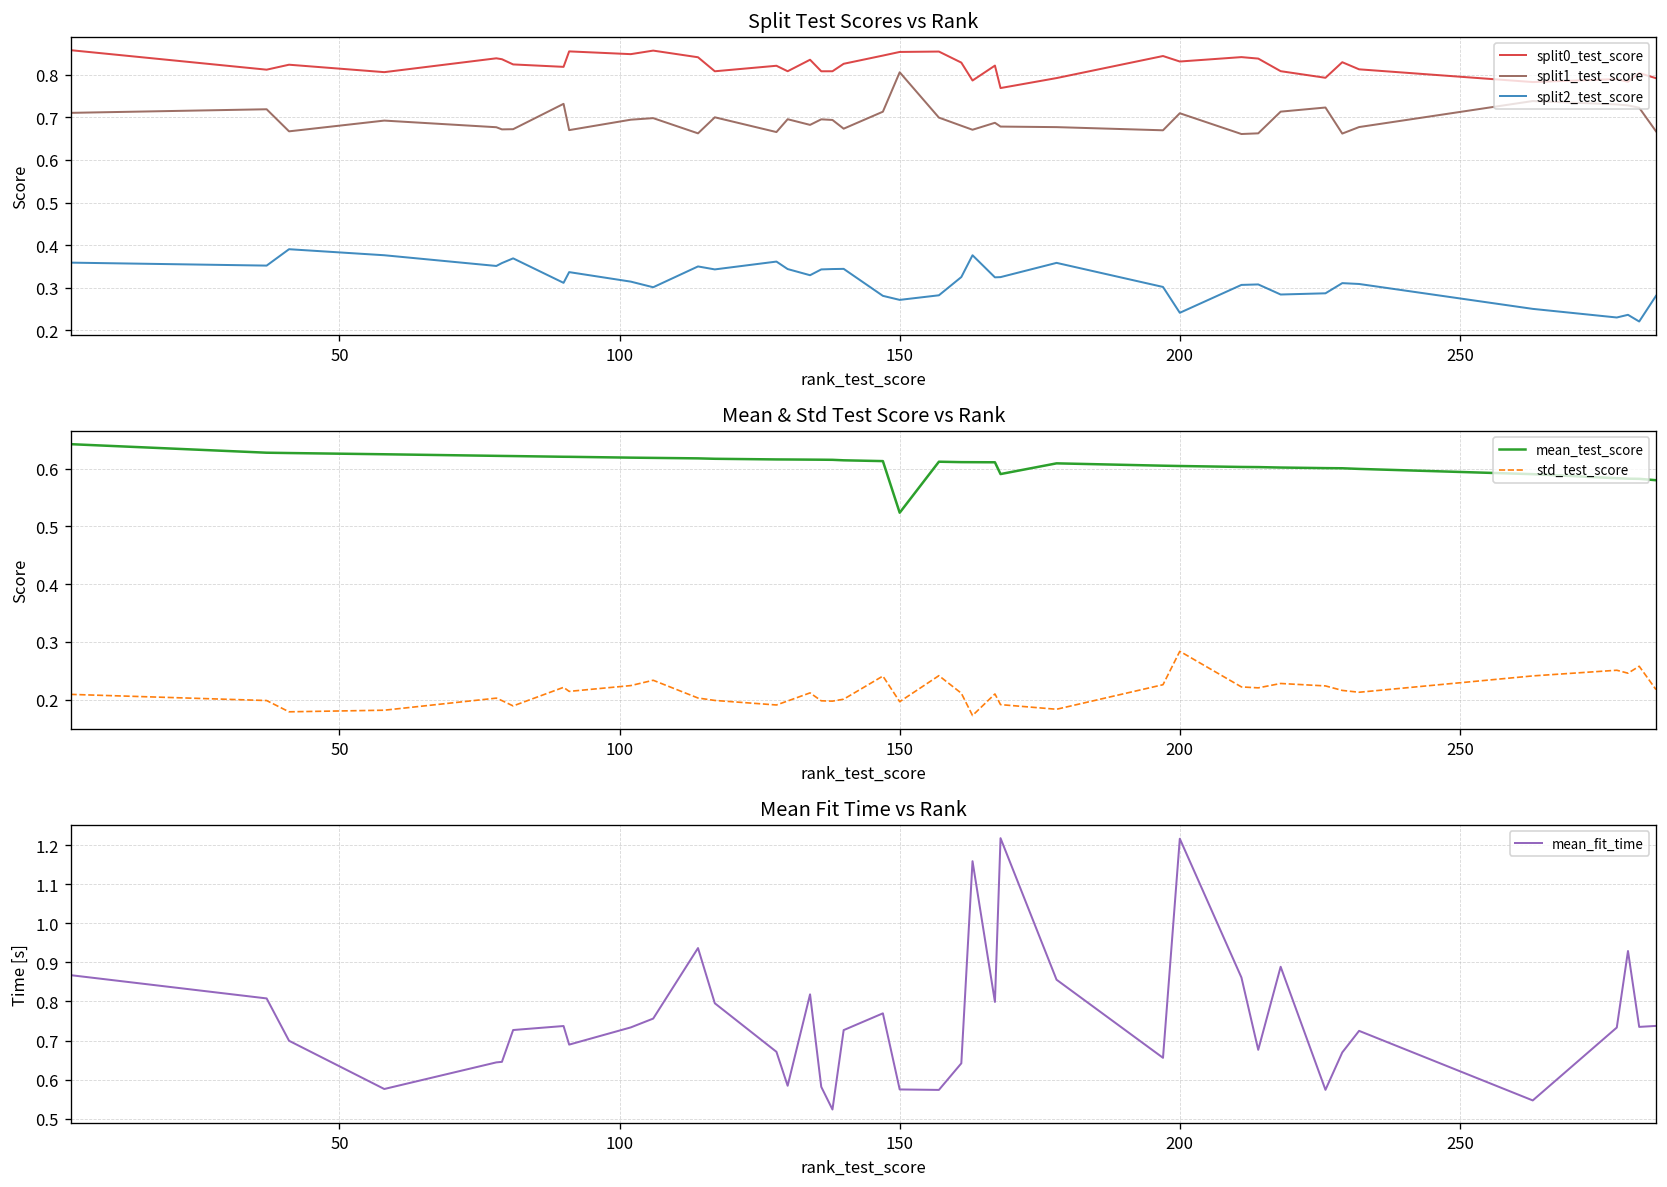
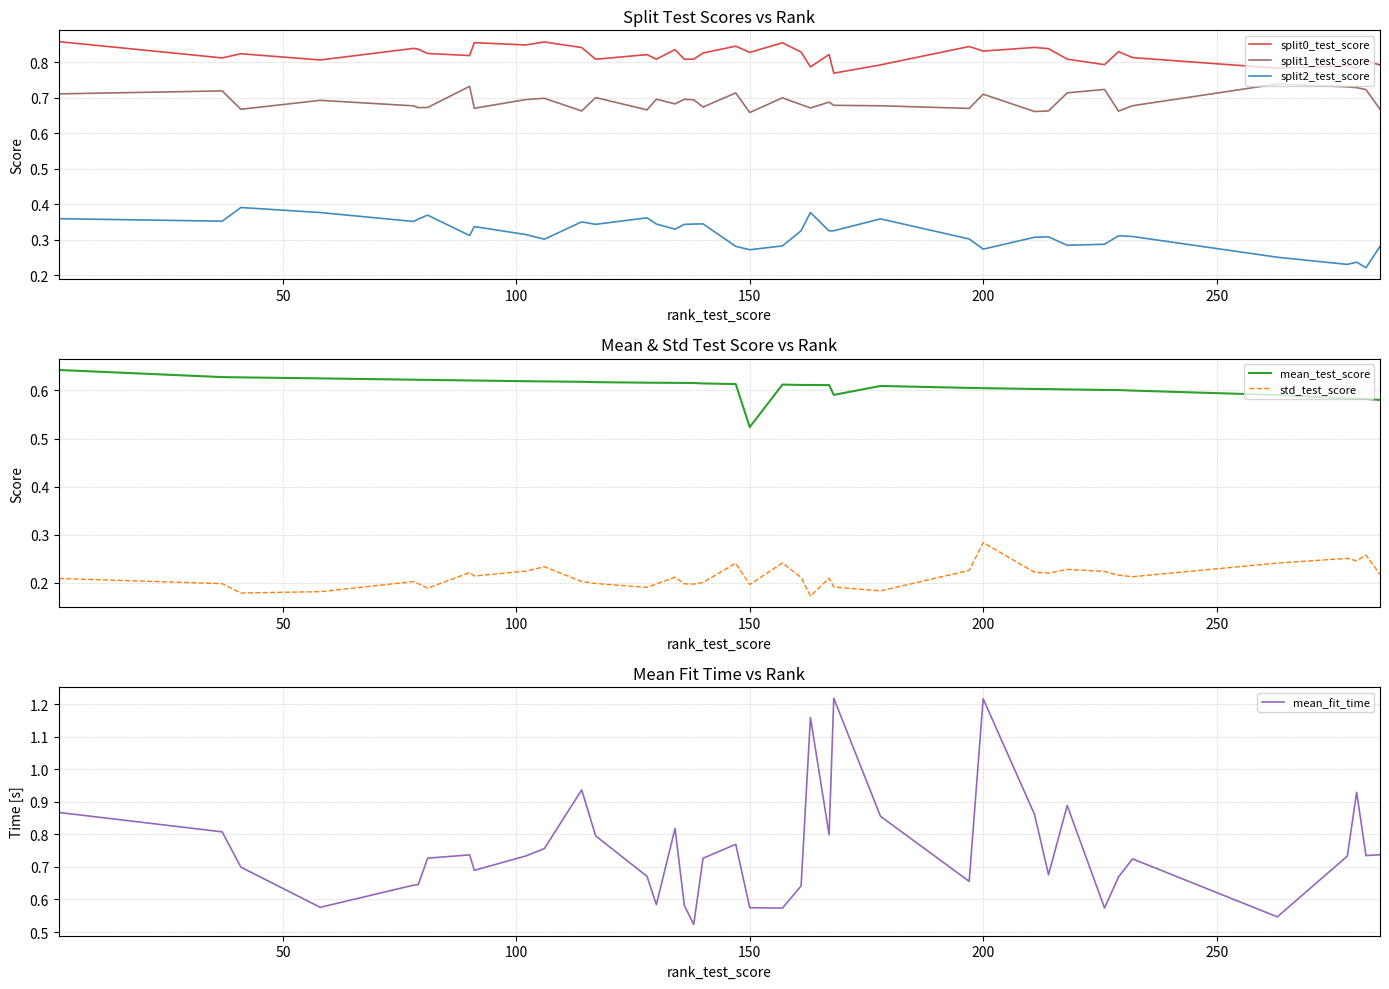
  {
    "Split Test Scores vs Rank": {
      "split0_test_score": {
-       "150": 0.85,
+       "150": 0.83,
        "200": 0.83
      },
      "split1_test_score": {
-       "150": 0.81,
+       "150": 0.66,
        "200": 0.71
      },
      "split2_test_score": {
        "150": 0.27,
-       "200": 0.24
+       "200": 0.27
      }
    },
    "Mean & Std Test Score vs Rank": {
      "mean_test_score": {
        "150": 0.52,
        "200": 0.60
      },
      "std_test_score": {
        "150": 0.20,
        "200": 0.28
      }
    },
    "Mean Fit Time vs Rank": {
      "150": 0.57,
      "200": 1.22
    }
  }
